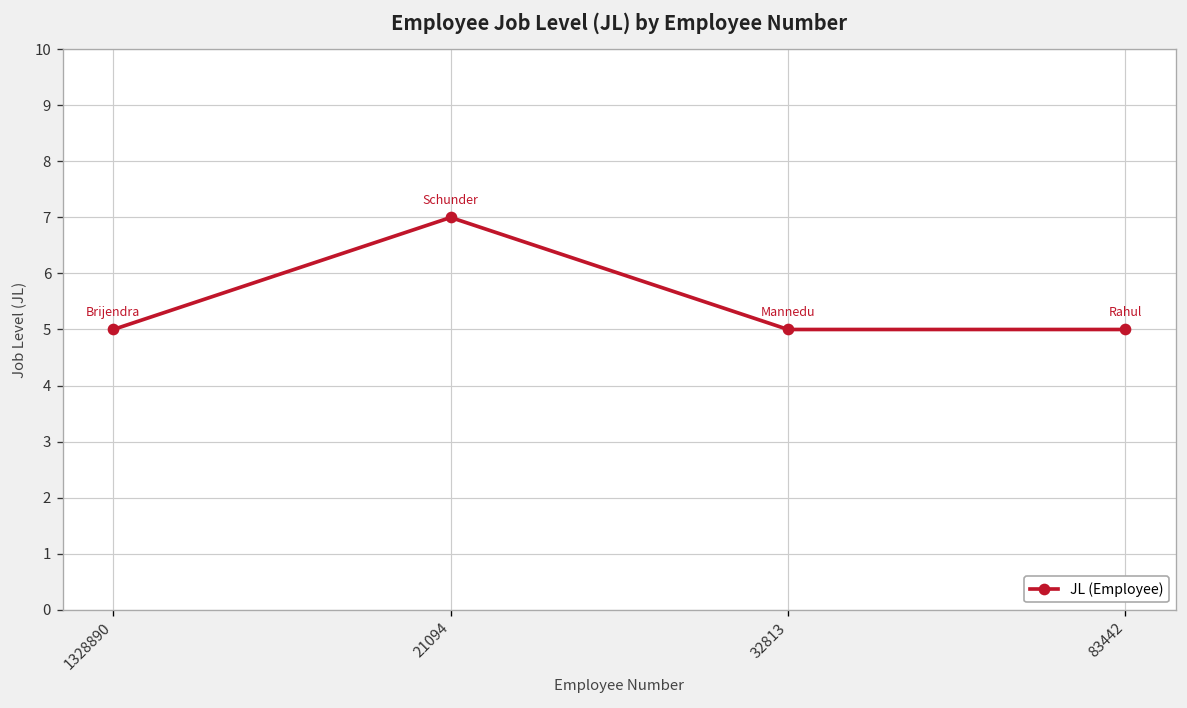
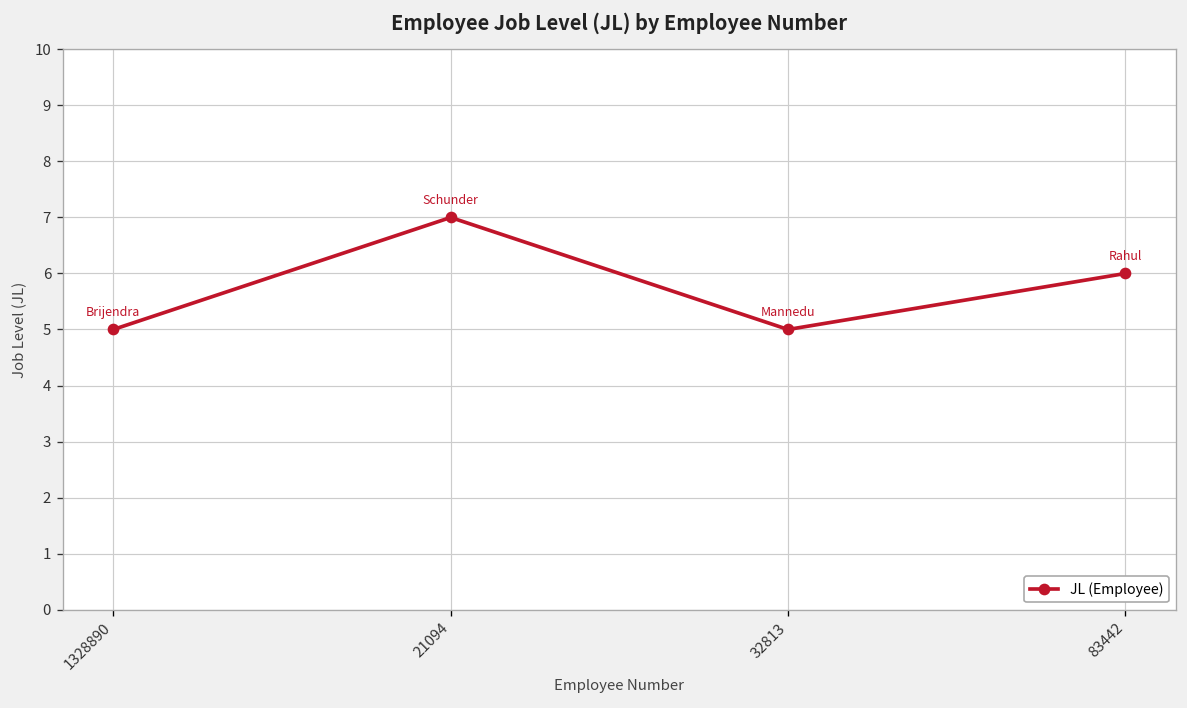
  {
    "1328890": 5,
    "21094": 7,
    "32813": 5,
-   "83442": 5
+   "83442": 6
  }
